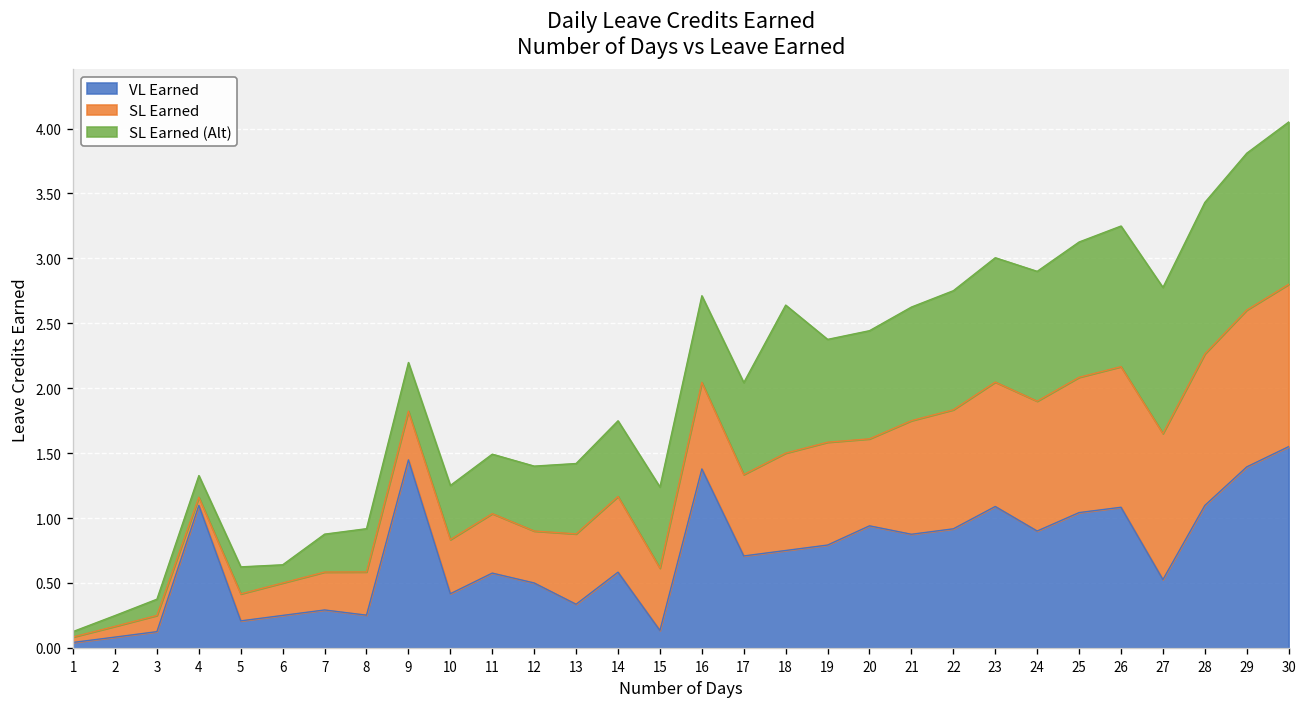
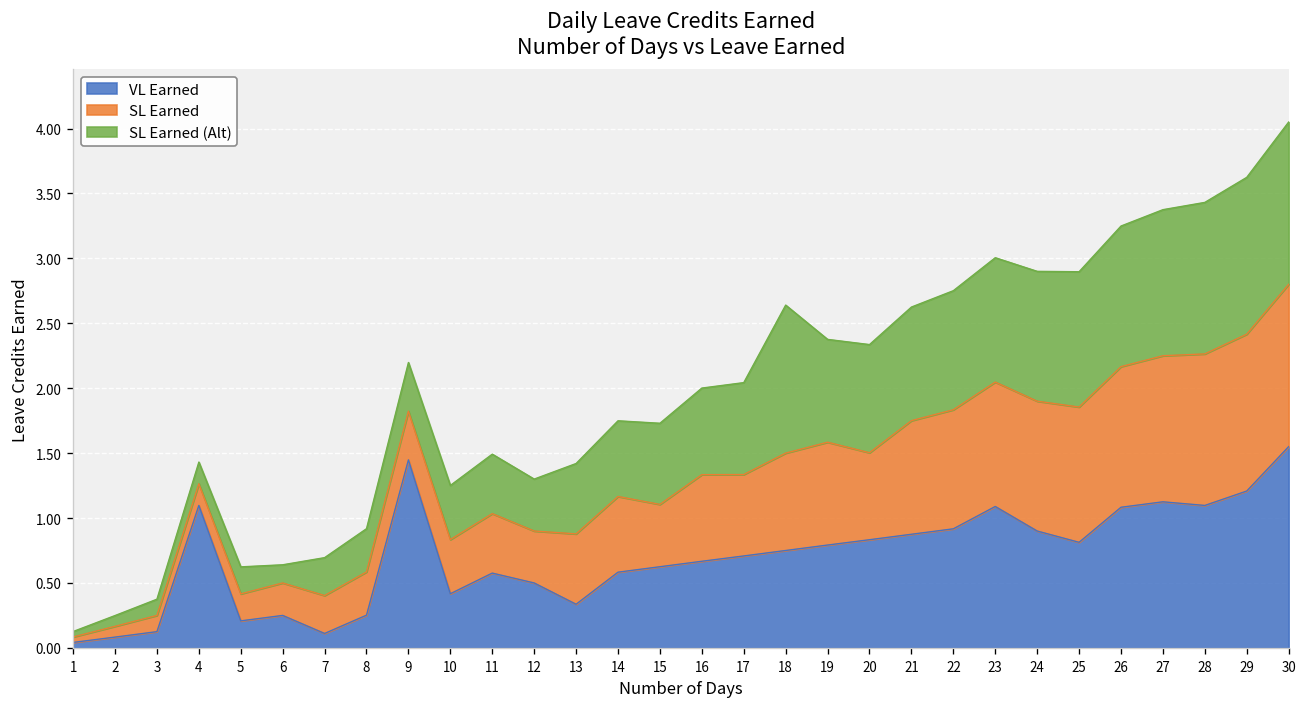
  {
    "VL Earned": {
      "1": 0.04,
      "2": 0.08,
      "3": 0.13,
      "4": 1.10,
      "5": 0.21,
      "6": 0.25,
-     "7": 0.29,
+     "7": 0.11,
      "8": 0.25,
      "9": 1.45,
      "10": 0.42,
      "11": 0.58,
      "12": 0.50,
      "13": 0.34,
      "14": 0.58,
-     "15": 0.13,
-     "16": 1.38,
+     "15": 0.63,
+     "16": 0.67,
      "17": 0.71,
      "18": 0.75,
      "19": 0.79,
-     "20": 0.94,
+     "20": 0.83,
      "21": 0.88,
      "22": 0.92,
      "23": 1.09,
      "24": 0.90,
-     "25": 1.04,
+     "25": 0.81,
      "26": 1.08,
-     "27": 0.53,
+     "27": 1.13,
      "28": 1.10,
-     "29": 1.39,
+     "29": 1.21,
      "30": 1.55
    },
    "SL Earned": {
      "1": 0.04,
      "2": 0.08,
      "3": 0.13,
-     "4": 0.06,
+     "4": 0.17,
      "5": 0.21,
      "6": 0.25,
      "7": 0.29,
      "8": 0.33,
      "9": 0.38,
      "10": 0.42,
      "11": 0.46,
      "12": 0.40,
      "13": 0.54,
      "14": 0.58,
      "15": 0.48,
      "16": 0.67,
      "17": 0.63,
      "18": 0.75,
      "19": 0.79,
      "20": 0.67,
      "21": 0.88,
      "22": 0.92,
      "23": 0.96,
      "24": 1.00,
      "25": 1.04,
      "26": 1.08,
      "27": 1.13,
      "28": 1.17,
      "29": 1.21,
      "30": 1.25
    },
    "SL Earned (Alt)": {
      "1": 0.04,
      "2": 0.1,
      "3": 0.13,
      "4": 0.17,
      "5": 0.2,
      "6": 0.14,
      "7": 0.3,
      "8": 0.33,
      "9": 0.38,
      "10": 0.4,
      "11": 0.46,
-     "12": 0.5,
+     "12": 0.4,
      "13": 0.54,
      "14": 0.6,
      "15": 0.63,
      "16": 0.67,
      "17": 0.7,
      "18": 1.14,
      "19": 0.8,
      "20": 0.83,
      "21": 0.88,
      "22": 0.9,
      "23": 0.96,
      "24": 1.0,
      "25": 1.04,
      "26": 1.1,
      "27": 1.13,
      "28": 1.17,
      "29": 1.2,
      "30": 1.25
    }
  }
